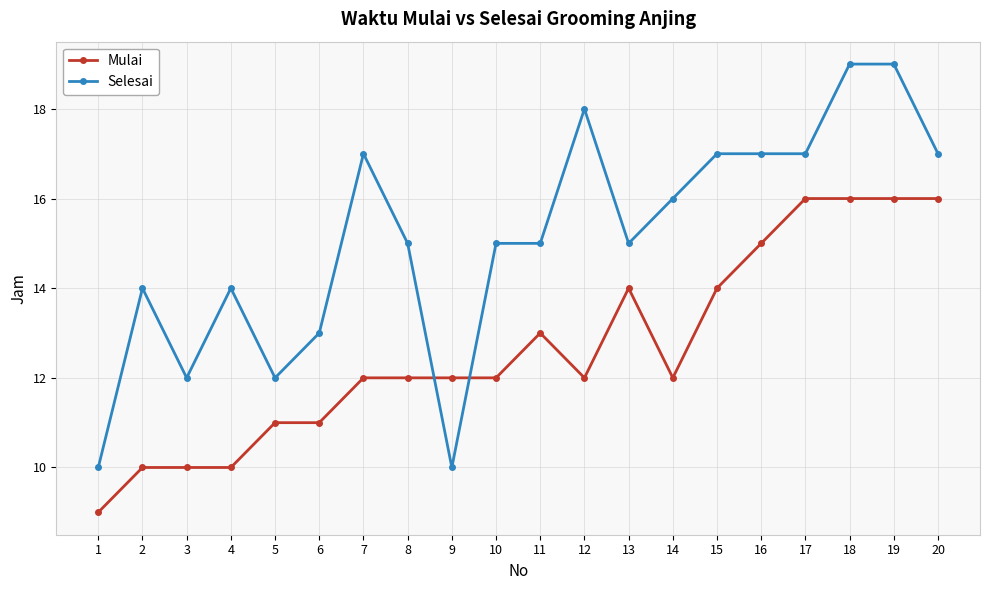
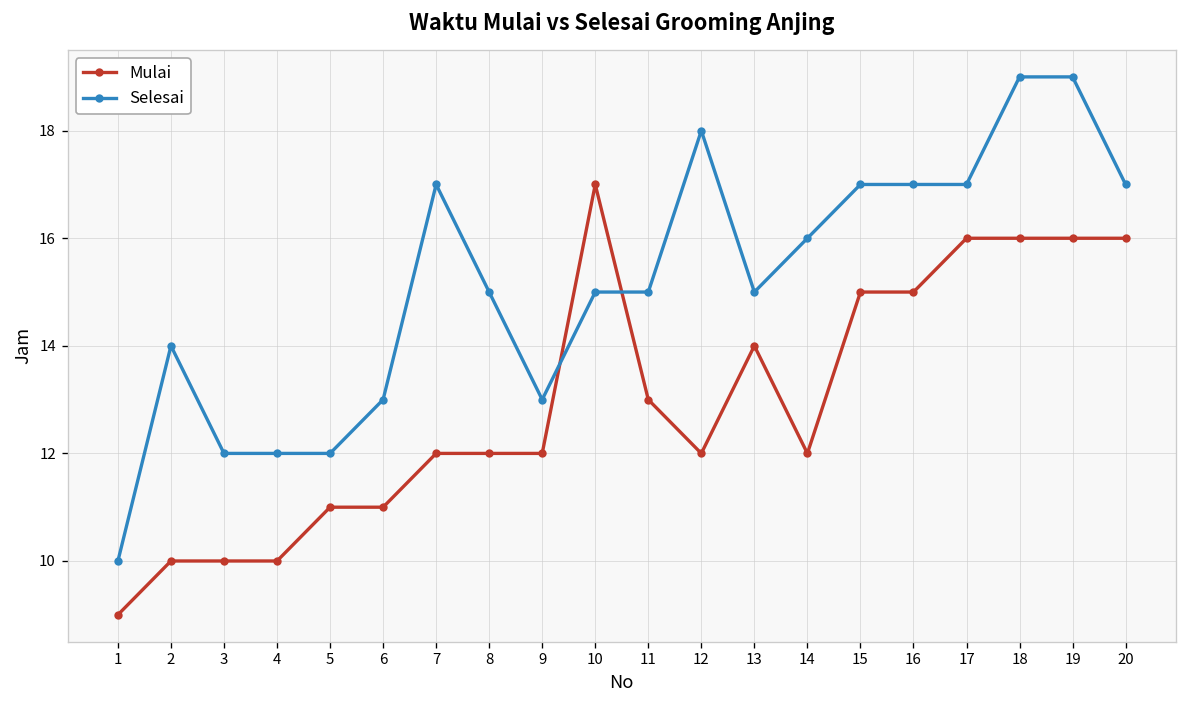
  {
    "Mulai": {
      "1": 9,
      "2": 10,
      "3": 10,
      "4": 10,
      "5": 11,
      "6": 11,
      "7": 12,
      "8": 12,
      "9": 12,
-     "10": 12,
+     "10": 17,
      "11": 13,
      "12": 12,
      "13": 14,
      "14": 12,
-     "15": 14,
+     "15": 15,
      "16": 15,
      "17": 16,
      "18": 16,
      "19": 16,
      "20": 16
    },
    "Selesai": {
      "1": 10,
      "2": 14,
      "3": 12,
-     "4": 14,
+     "4": 12,
      "5": 12,
      "6": 13,
      "7": 17,
      "8": 15,
-     "9": 10,
+     "9": 13,
      "10": 15,
      "11": 15,
      "12": 18,
      "13": 15,
      "14": 16,
      "15": 17,
      "16": 17,
      "17": 17,
      "18": 19,
      "19": 19,
      "20": 17
    }
  }
